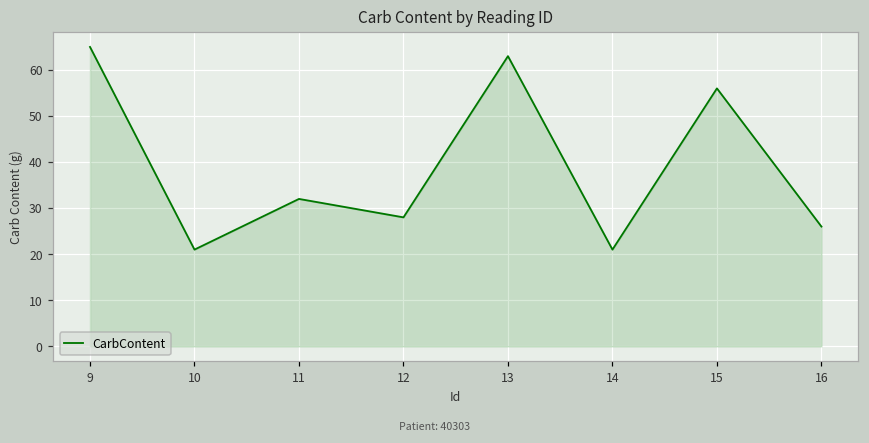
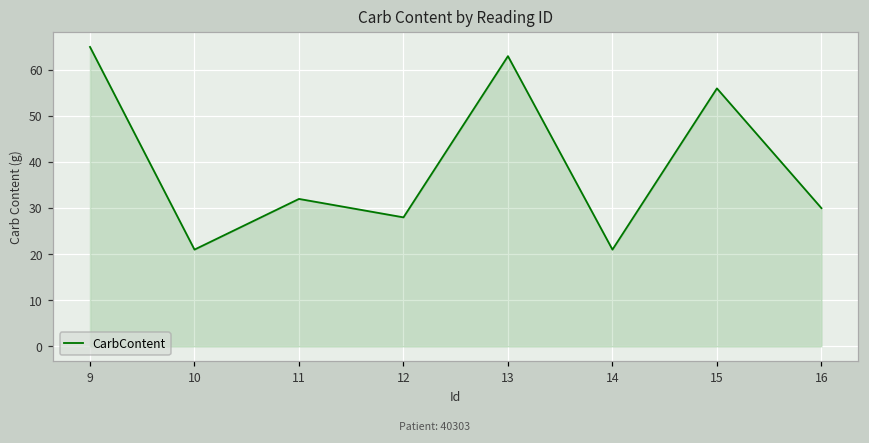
  {
    "9": 65,
    "10": 21,
    "11": 32,
    "12": 28,
    "13": 63,
    "14": 21,
    "15": 56,
-   "16": 26
+   "16": 30
  }
